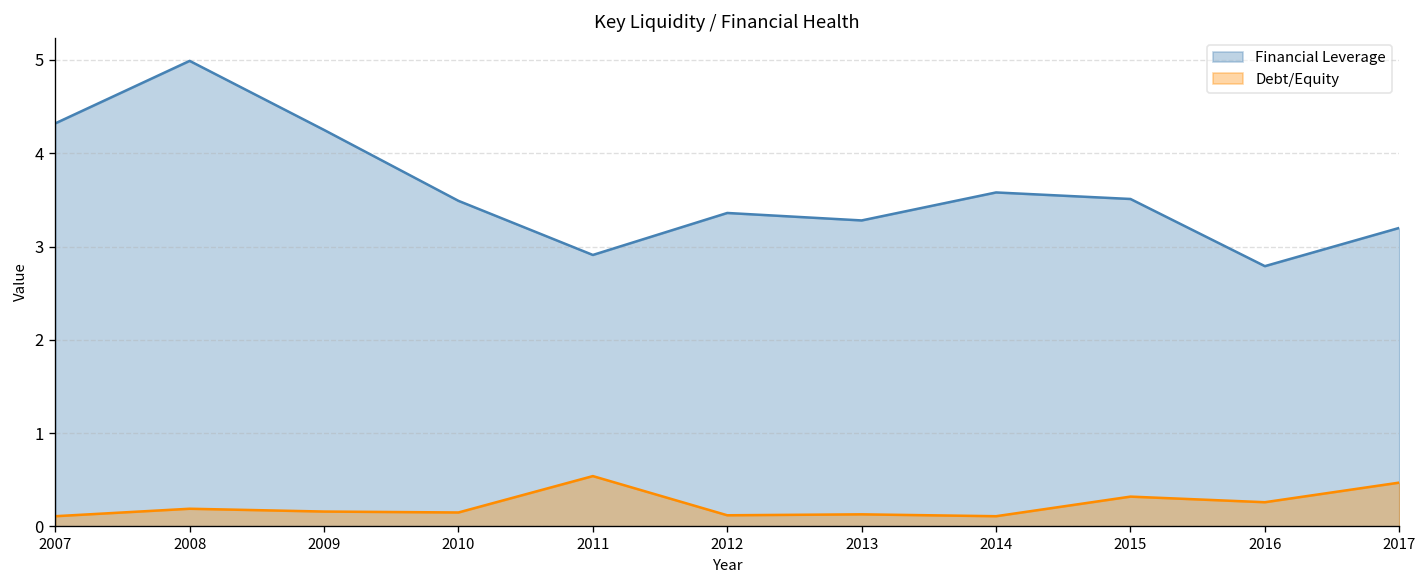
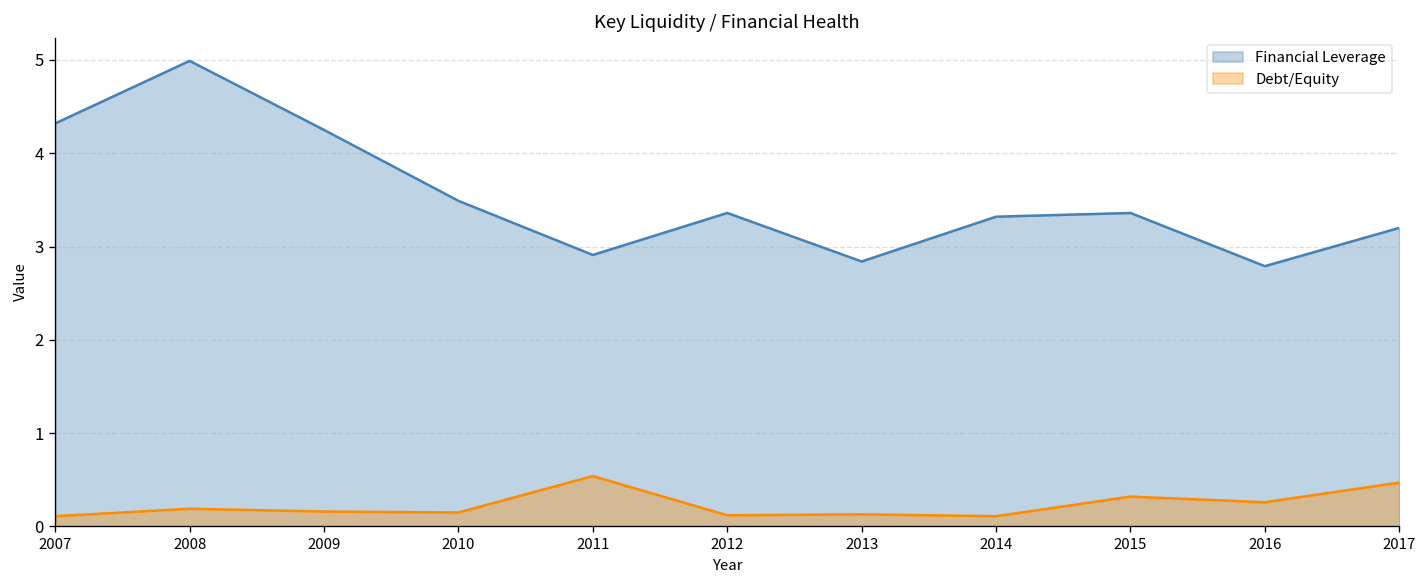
  {
    "Financial Leverage": {
      "2007": 4.3,
      "2008": 5.0,
      "2009": 4.3,
      "2010": 3.5,
      "2011": 2.9,
      "2012": 3.4,
-     "2013": 3.3,
-     "2014": 3.6,
-     "2015": 3.5,
+     "2013": 2.8,
+     "2014": 3.3,
+     "2015": 3.4,
      "2016": 2.8,
      "2017": 3.2
    },
    "Debt/Equity": {
      "2007": 0.1,
      "2008": 0.2,
      "2009": 0.2,
      "2010": 0.2,
      "2011": 0.5,
      "2012": 0.1,
      "2013": 0.1,
      "2014": 0.1,
      "2015": 0.3,
      "2016": 0.3,
      "2017": 0.5
    }
  }
